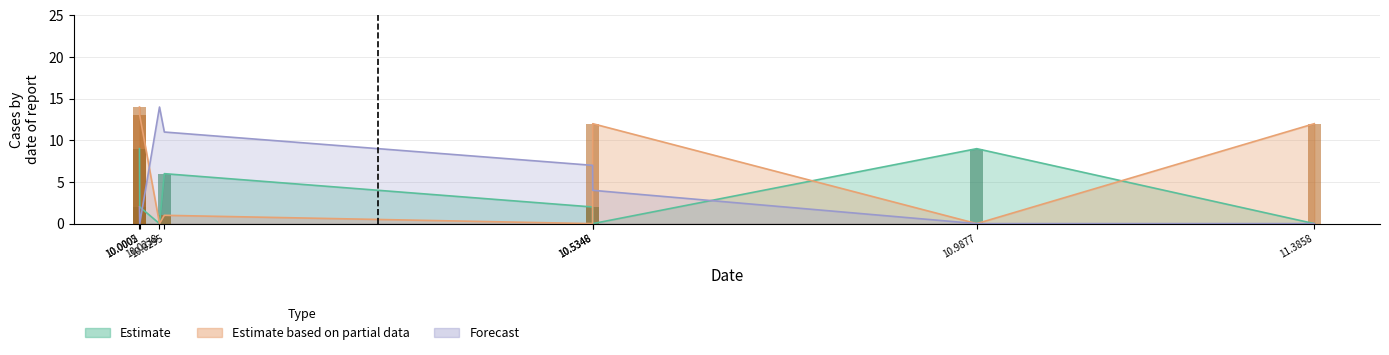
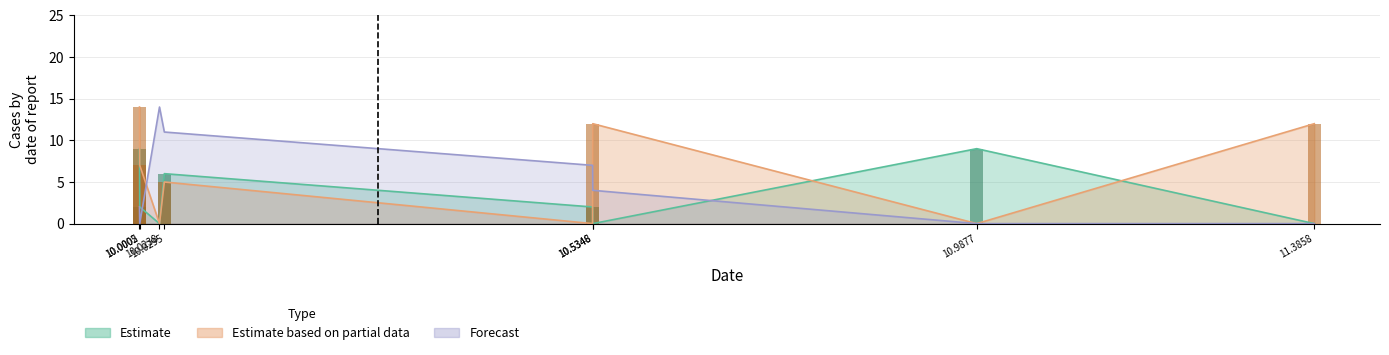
  {
    "Estimate based on partial data": {
      "10.0002": 14,
-     "10.0005": 13,
-     "10.0295": 1,
+     "10.0005": 7,
+     "10.0295": 5,
      "10.5348": 12,
      "11.3858": 12
    }
  }
